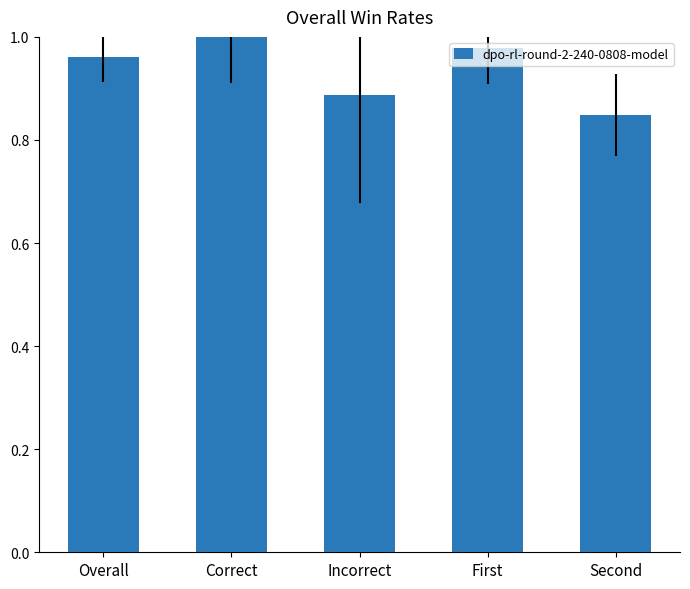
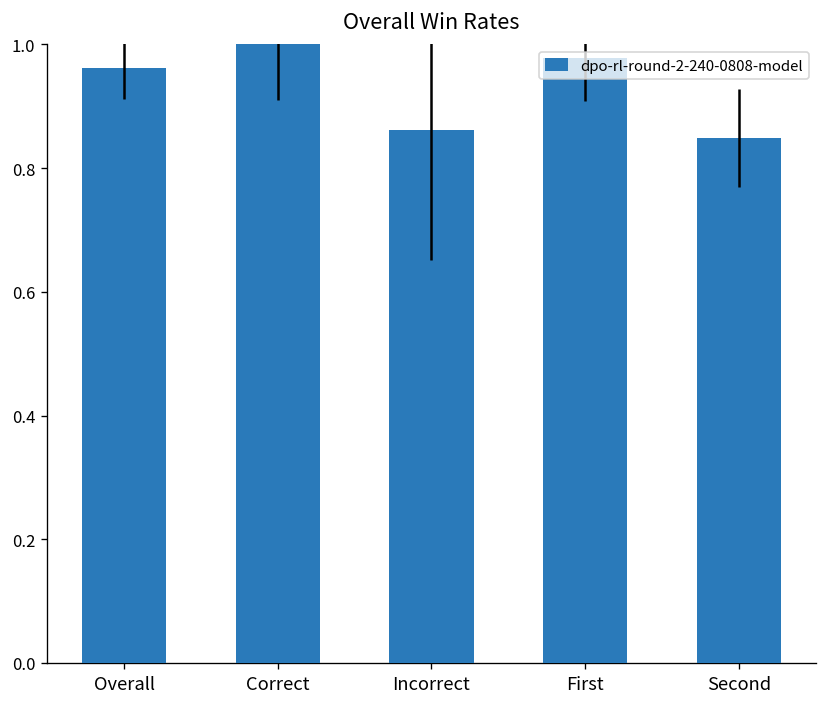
  {
    "Overall": 0.96,
    "Correct": 1.00,
-   "Incorrect": 0.89,
+   "Incorrect": 0.86,
    "Second": 0.85
  }
